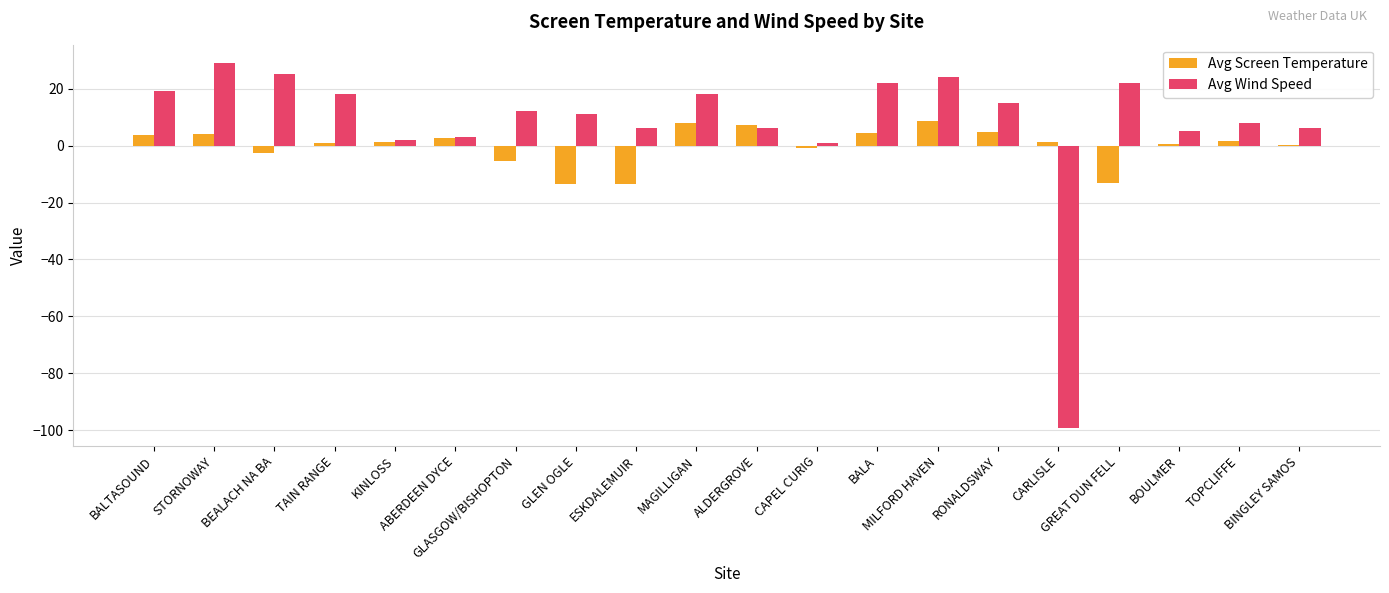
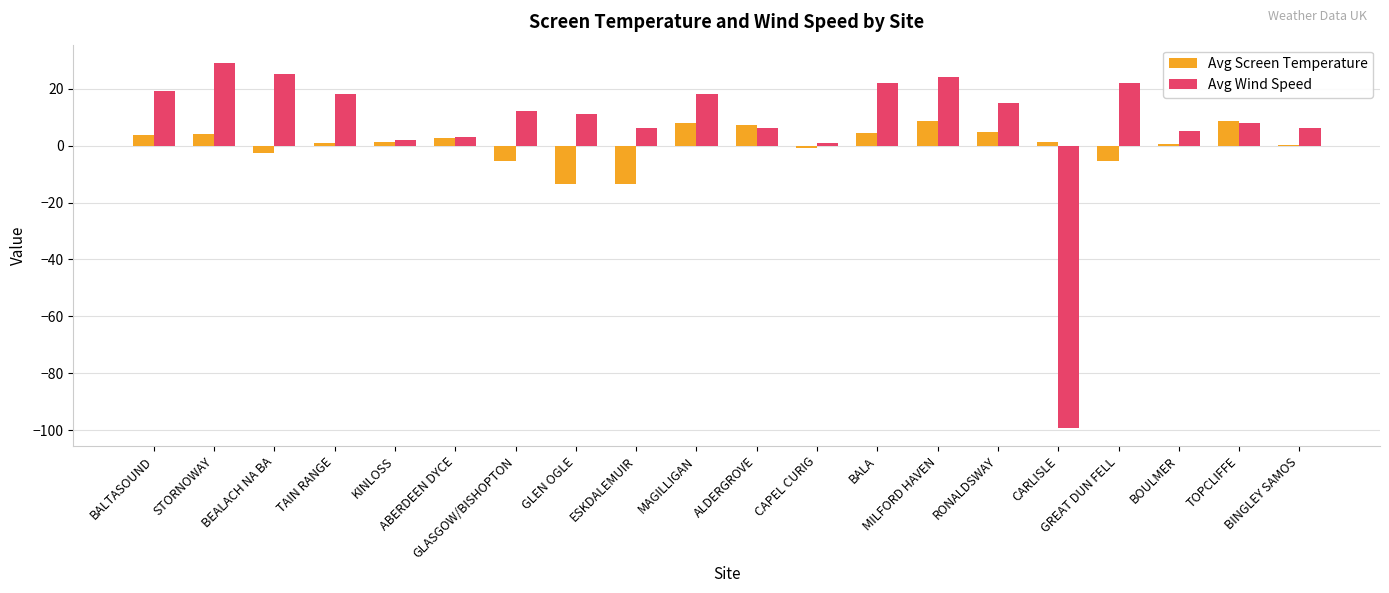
  {
    "Avg Screen Temperature": {
      "BALTASOUND": 4,
      "STORNOWAY": 4,
      "BEALACH NA BA": -3,
      "KINLOSS": 1,
      "ABERDEEN DYCE": 3,
      "GLASGOW/BISHOPTON": -5,
      "GLEN OGLE": -13,
      "ESKDALEMUIR": -14,
      "MAGILLIGAN": 8,
      "ALDERGROVE": 7,
      "CAPEL CURIG": -1,
      "BALA": 4,
      "MILFORD HAVEN": 9,
      "RONALDSWAY": 5,
      "CARLISLE": 1,
-     "GREAT DUN FELL": -13,
-     "TOPCLIFFE": 2
+     "GREAT DUN FELL": -6,
+     "TOPCLIFFE": 9
    },
    "Avg Wind Speed": {
      "BALTASOUND": 19,
      "STORNOWAY": 29,
      "BEALACH NA BA": 25,
      "TAIN RANGE": 18,
      "KINLOSS": 2,
      "ABERDEEN DYCE": 3,
      "GLASGOW/BISHOPTON": 12,
      "GLEN OGLE": 11,
      "ESKDALEMUIR": 6,
      "MAGILLIGAN": 18,
      "ALDERGROVE": 6,
      "CAPEL CURIG": 1,
      "BALA": 22,
      "MILFORD HAVEN": 24,
      "RONALDSWAY": 15,
      "CARLISLE": -99,
      "GREAT DUN FELL": 22,
      "BOULMER": 5,
      "TOPCLIFFE": 8,
      "BINGLEY SAMOS": 6
    }
  }
